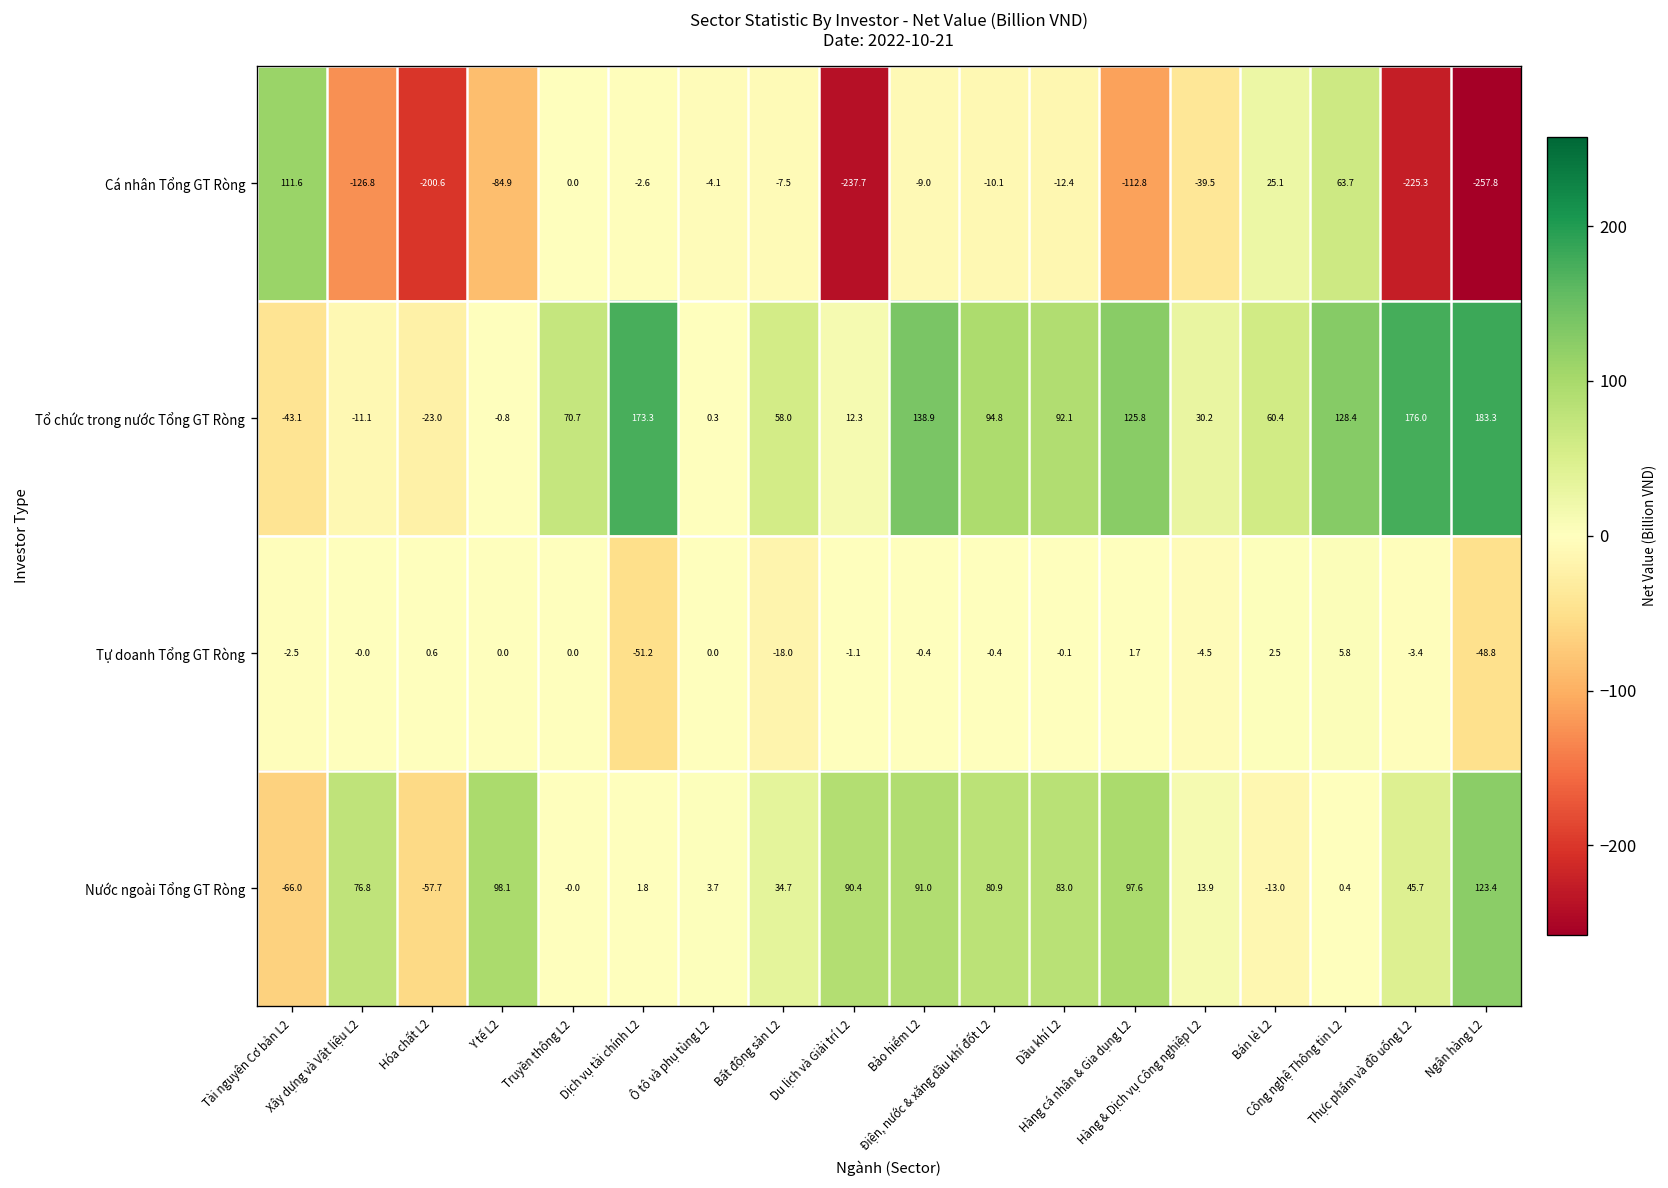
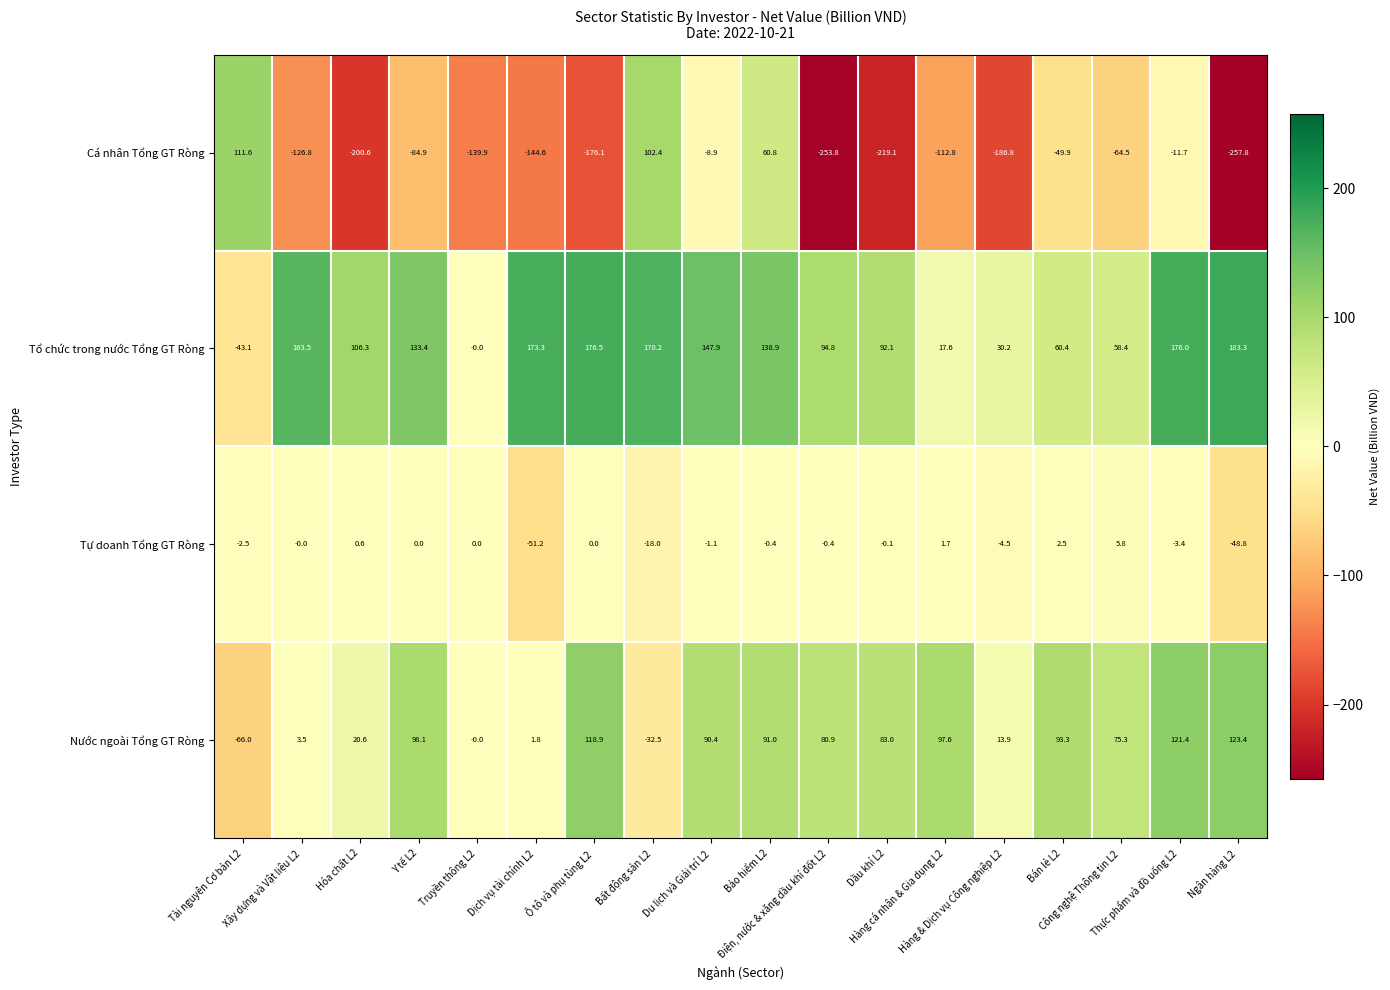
  {
    "Cá nhân Tổng GT Ròng": {
      "Tài nguyên Cơ bản L2": 111.6,
      "Xây dựng và Vật liệu L2": -126.8,
      "Hóa chất L2": -200.6,
      "Y tế L2": -84.9,
-     "Truyền thông L2": 0.0,
-     "Dịch vụ tài chính L2": -2.6,
-     "Ô tô và phụ tùng L2": -4.1,
-     "Bất động sản L2": -7.5,
-     "Du lịch và Giải trí L2": -237.7,
-     "Bảo hiểm L2": -9.0,
-     "Điện, nước & xăng dầu khí đốt L2": -10.1,
-     "Dầu khí L2": -12.4,
+     "Truyền thông L2": -139.9,
+     "Dịch vụ tài chính L2": -144.6,
+     "Ô tô và phụ tùng L2": -176.1,
+     "Bất động sản L2": 102.4,
+     "Du lịch và Giải trí L2": -8.9,
+     "Bảo hiểm L2": 60.8,
+     "Điện, nước & xăng dầu khí đốt L2": -253.8,
+     "Dầu khí L2": -219.1,
      "Hàng cá nhân & Gia dụng L2": -112.8,
-     "Hàng & Dịch vụ Công nghiệp L2": -39.5,
-     "Bán lẻ L2": 25.1,
-     "Công nghệ Thông tin L2": 63.7,
-     "Thực phẩm và đồ uống L2": -225.3,
+     "Hàng & Dịch vụ Công nghiệp L2": -186.8,
+     "Bán lẻ L2": -49.9,
+     "Công nghệ Thông tin L2": -64.5,
+     "Thực phẩm và đồ uống L2": -11.7,
      "Ngân hàng L2": -257.8
    },
    "Tổ chức trong nước Tổng GT Ròng": {
      "Tài nguyên Cơ bản L2": -43.1,
-     "Xây dựng và Vật liệu L2": -11.1,
-     "Hóa chất L2": -23.0,
-     "Y tế L2": -0.8,
-     "Truyền thông L2": 70.7,
+     "Xây dựng và Vật liệu L2": 163.5,
+     "Hóa chất L2": 106.3,
+     "Y tế L2": 133.4,
+     "Truyền thông L2": -0.0,
      "Dịch vụ tài chính L2": 173.3,
-     "Ô tô và phụ tùng L2": 0.3,
-     "Bất động sản L2": 58.0,
-     "Du lịch và Giải trí L2": 12.3,
+     "Ô tô và phụ tùng L2": 176.5,
+     "Bất động sản L2": 170.2,
+     "Du lịch và Giải trí L2": 147.9,
      "Bảo hiểm L2": 138.9,
      "Điện, nước & xăng dầu khí đốt L2": 94.8,
      "Dầu khí L2": 92.1,
-     "Hàng cá nhân & Gia dụng L2": 125.8,
+     "Hàng cá nhân & Gia dụng L2": 17.6,
      "Hàng & Dịch vụ Công nghiệp L2": 30.2,
      "Bán lẻ L2": 60.4,
-     "Công nghệ Thông tin L2": 128.4,
+     "Công nghệ Thông tin L2": 58.4,
      "Thực phẩm và đồ uống L2": 176.0,
      "Ngân hàng L2": 183.3
    },
    "Tự doanh Tổng GT Ròng": {
      "Tài nguyên Cơ bản L2": -2.5,
      "Xây dựng và Vật liệu L2": -0.0,
      "Hóa chất L2": 0.6,
      "Y tế L2": 0.0,
      "Truyền thông L2": 0.0,
      "Dịch vụ tài chính L2": -51.2,
      "Ô tô và phụ tùng L2": 0.0,
      "Bất động sản L2": -18.0,
      "Du lịch và Giải trí L2": -1.1,
      "Bảo hiểm L2": -0.4,
      "Điện, nước & xăng dầu khí đốt L2": -0.4,
      "Dầu khí L2": -0.1,
      "Hàng cá nhân & Gia dụng L2": 1.7,
      "Hàng & Dịch vụ Công nghiệp L2": -4.5,
      "Bán lẻ L2": 2.5,
      "Công nghệ Thông tin L2": 5.8,
      "Thực phẩm và đồ uống L2": -3.4,
      "Ngân hàng L2": -48.8
    },
    "Nước ngoài Tổng GT Ròng": {
      "Tài nguyên Cơ bản L2": -66.0,
-     "Xây dựng và Vật liệu L2": 76.8,
-     "Hóa chất L2": -57.7,
+     "Xây dựng và Vật liệu L2": 3.5,
+     "Hóa chất L2": 20.6,
      "Y tế L2": 98.1,
      "Truyền thông L2": -0.0,
      "Dịch vụ tài chính L2": 1.8,
-     "Ô tô và phụ tùng L2": 3.7,
-     "Bất động sản L2": 34.7,
+     "Ô tô và phụ tùng L2": 118.9,
+     "Bất động sản L2": -32.5,
      "Du lịch và Giải trí L2": 90.4,
      "Bảo hiểm L2": 91.0,
      "Điện, nước & xăng dầu khí đốt L2": 80.9,
      "Dầu khí L2": 83.0,
      "Hàng cá nhân & Gia dụng L2": 97.6,
      "Hàng & Dịch vụ Công nghiệp L2": 13.9,
-     "Bán lẻ L2": -13.0,
-     "Công nghệ Thông tin L2": 0.4,
-     "Thực phẩm và đồ uống L2": 45.7,
+     "Bán lẻ L2": 93.3,
+     "Công nghệ Thông tin L2": 75.3,
+     "Thực phẩm và đồ uống L2": 121.4,
      "Ngân hàng L2": 123.4
    }
  }
